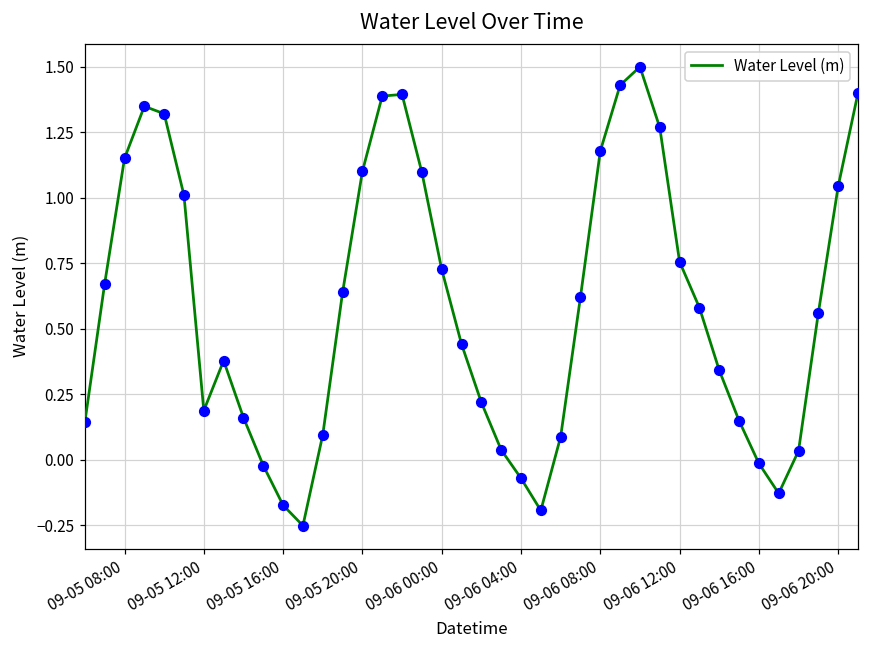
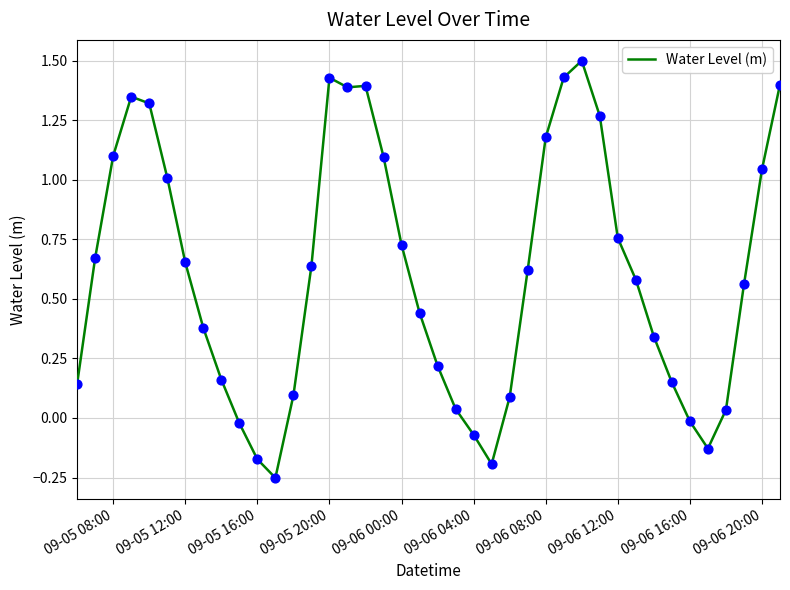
  {
-   "09-05 08:00": 1.15,
-   "09-05 12:00": 0.19,
+   "09-05 08:00": 1.10,
+   "09-05 12:00": 0.65,
    "09-05 16:00": -0.17,
-   "09-05 20:00": 1.10,
+   "09-05 20:00": 1.43,
    "09-06 00:00": 0.73,
    "09-06 04:00": -0.07,
    "09-06 08:00": 1.18,
    "09-06 12:00": 0.76,
    "09-06 16:00": -0.01,
    "09-06 20:00": 1.04
  }
